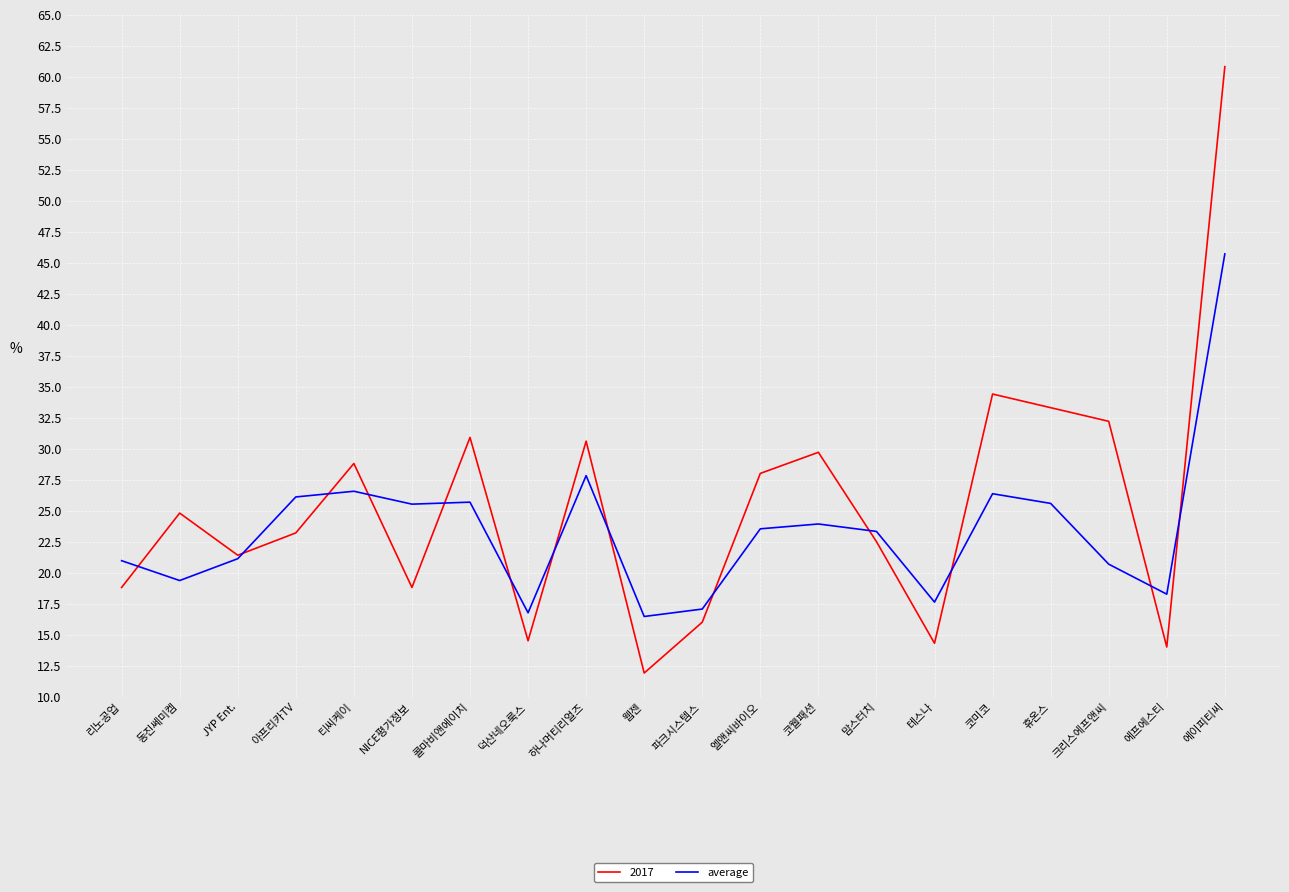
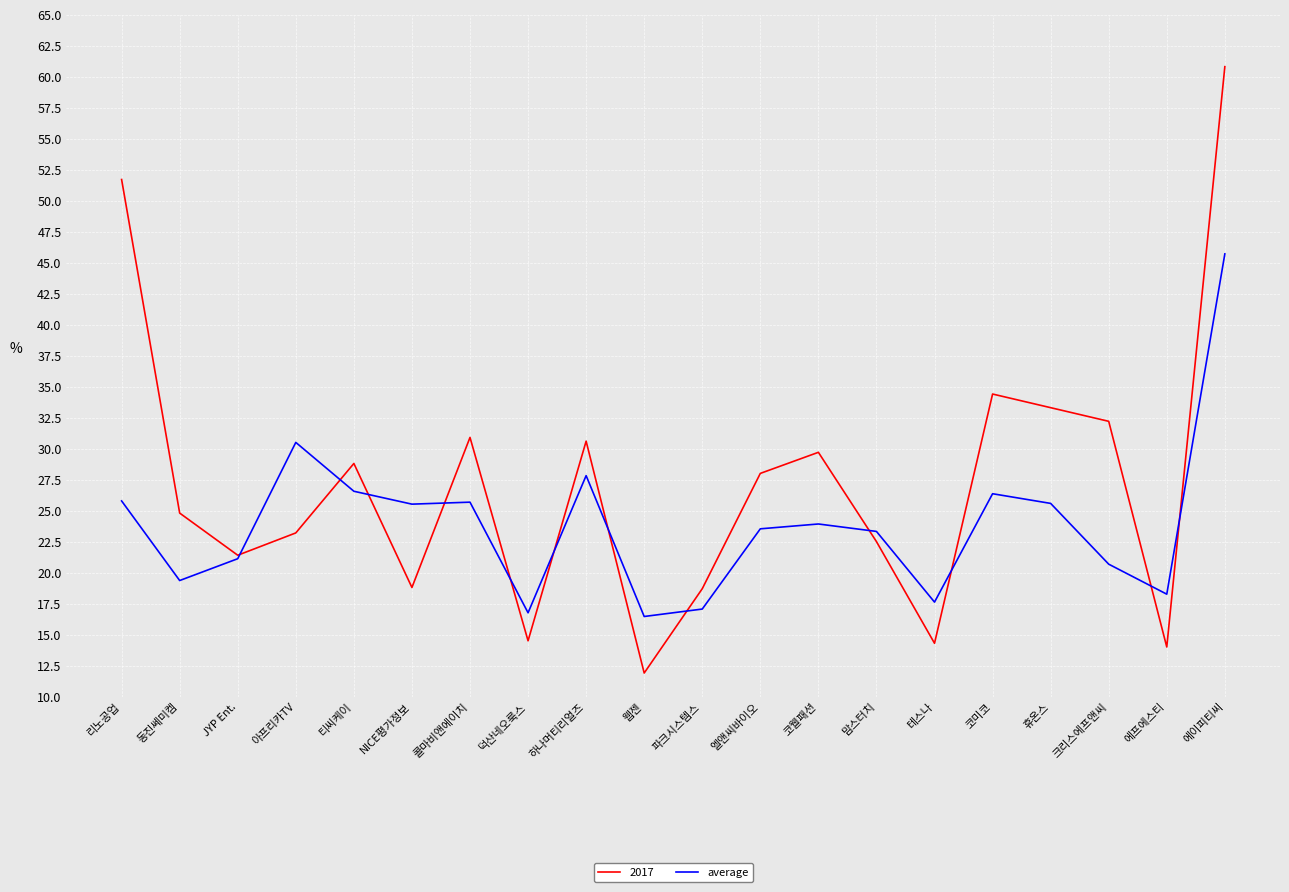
  {
    "2017": {
-     "리노공업": 18.8,
+     "리노공업": 51.7,
      "동진쎄미켐": 24.8,
      "JYP Ent.": 21.4,
      "아프리카TV": 23.2,
      "티씨케이": 28.8,
      "NICE평가정보": 18.8,
      "콜마비앤에이치": 30.9,
      "덕산네오룩스": 14.5,
      "하나머티리얼즈": 30.6,
      "웹젠": 11.9,
-     "파크시스템스": 16.0,
+     "파크시스템스": 18.7,
      "엘앤씨바이오": 28.0,
      "코웰패션": 29.7,
      "맘스터치": 22.5,
      "테스나": 14.3,
      "코미코": 34.4,
      "휴온스": 33.3,
      "크리스에프앤씨": 32.2,
      "에프에스티": 14.0,
      "에이피티씨": 60.8
    },
    "average": {
-     "리노공업": 21.0,
+     "리노공업": 25.8,
      "동진쎄미켐": 19.4,
      "JYP Ent.": 21.1,
-     "아프리카TV": 26.1,
+     "아프리카TV": 30.5,
      "티씨케이": 26.6,
      "NICE평가정보": 25.5,
      "콜마비앤에이치": 25.7,
      "덕산네오룩스": 16.8,
      "하나머티리얼즈": 27.8,
      "웹젠": 16.5,
      "파크시스템스": 17.1,
      "엘앤씨바이오": 23.5,
      "코웰패션": 23.9,
      "맘스터치": 23.3,
      "테스나": 17.6,
      "코미코": 26.4,
      "휴온스": 25.6,
      "크리스에프앤씨": 20.7,
      "에프에스티": 18.3,
      "에이피티씨": 45.7
    }
  }
